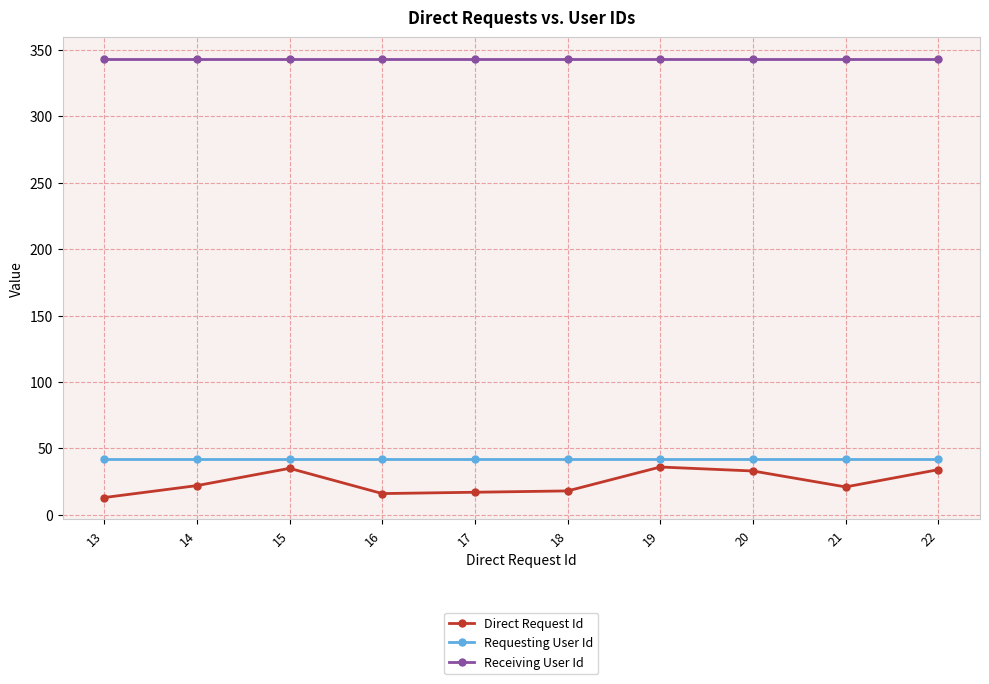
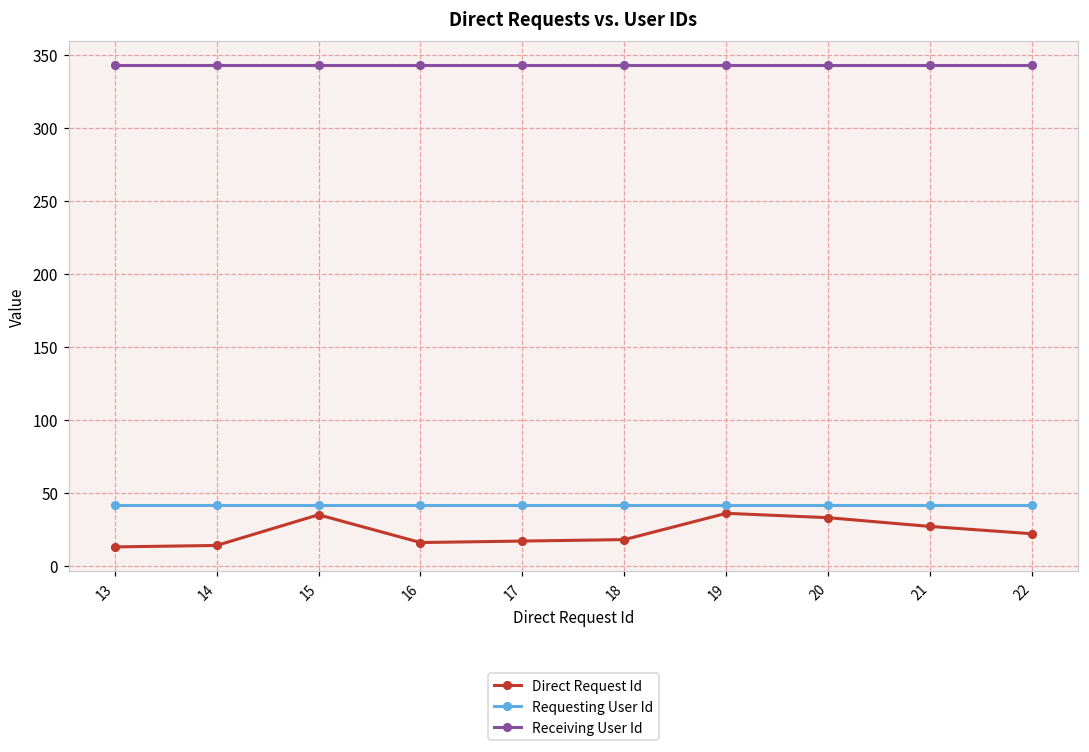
  {
    "Direct Request Id": {
      "13": 13,
-     "14": 22,
+     "14": 14,
      "15": 35,
      "16": 16,
      "17": 17,
      "18": 18,
      "19": 36,
      "20": 33,
-     "21": 21,
-     "22": 34
+     "21": 27,
+     "22": 22
    },
    "Requesting User Id": {
      "13": 42,
      "14": 42,
      "15": 42,
      "16": 42,
      "17": 42,
      "18": 42,
      "19": 42,
      "20": 42,
      "21": 42,
      "22": 42
    },
    "Receiving User Id": {
      "13": 343,
      "14": 343,
      "15": 343,
      "16": 343,
      "17": 343,
      "18": 343,
      "19": 343,
      "20": 343,
      "21": 343,
      "22": 343
    }
  }
